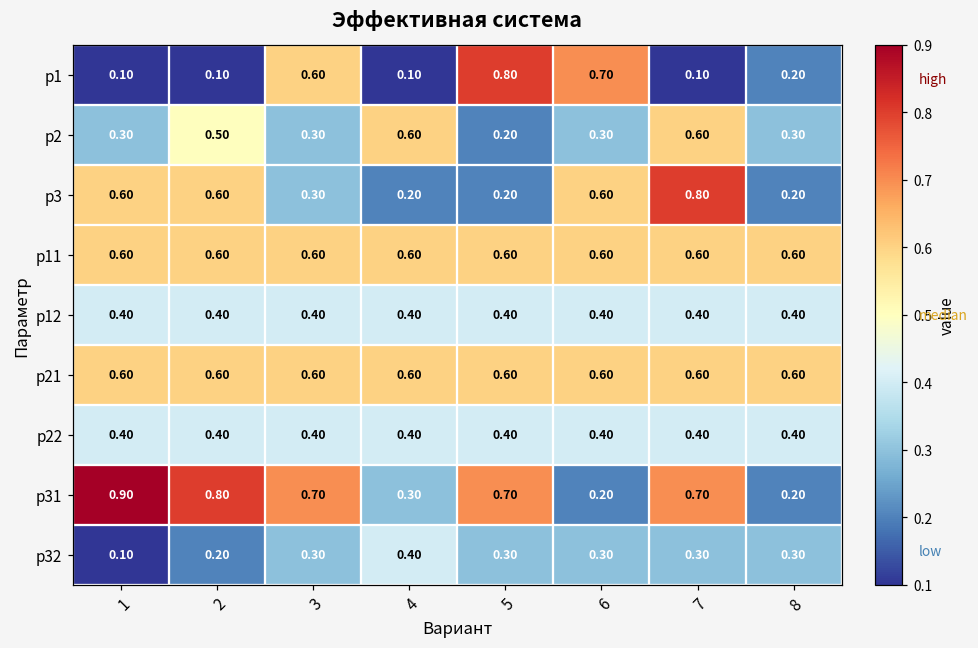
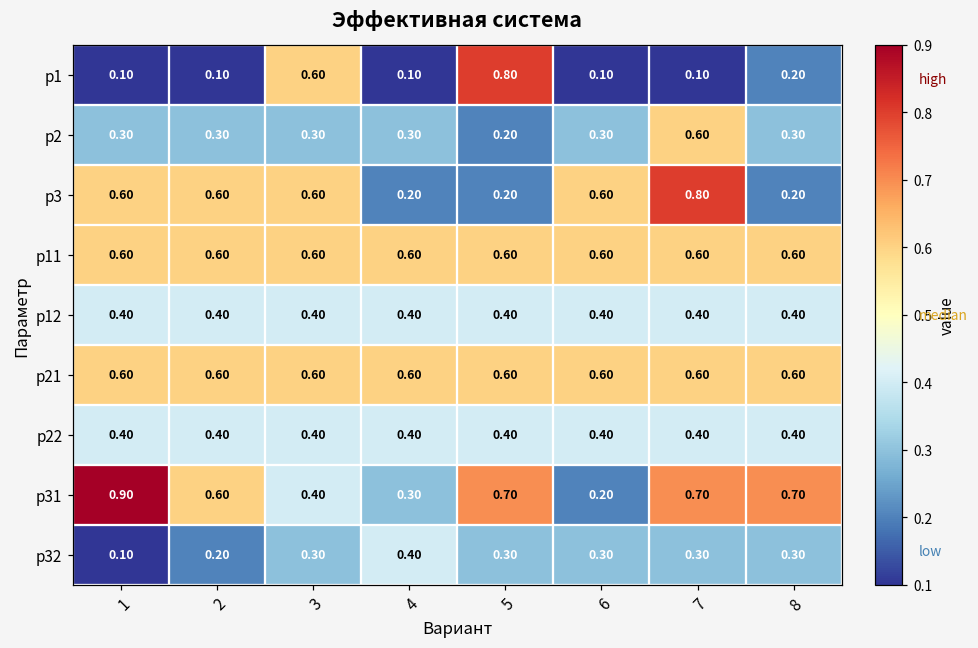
  {
    "p1": {
      "1": 0.10,
      "2": 0.10,
      "3": 0.60,
      "4": 0.10,
      "5": 0.80,
-     "6": 0.70,
+     "6": 0.10,
      "7": 0.10,
      "8": 0.20
    },
    "p2": {
      "1": 0.30,
-     "2": 0.50,
+     "2": 0.30,
      "3": 0.30,
-     "4": 0.60,
+     "4": 0.30,
      "5": 0.20,
      "6": 0.30,
      "7": 0.60,
      "8": 0.30
    },
    "p3": {
      "1": 0.60,
      "2": 0.60,
-     "3": 0.30,
+     "3": 0.60,
      "4": 0.20,
      "5": 0.20,
      "6": 0.60,
      "7": 0.80,
      "8": 0.20
    },
    "p11": {
      "1": 0.60,
      "2": 0.60,
      "3": 0.60,
      "4": 0.60,
      "5": 0.60,
      "6": 0.60,
      "7": 0.60,
      "8": 0.60
    },
    "p12": {
      "1": 0.40,
      "2": 0.40,
      "3": 0.40,
      "4": 0.40,
      "5": 0.40,
      "6": 0.40,
      "7": 0.40,
      "8": 0.40
    },
    "p21": {
      "1": 0.60,
      "2": 0.60,
      "3": 0.60,
      "4": 0.60,
      "5": 0.60,
      "6": 0.60,
      "7": 0.60,
      "8": 0.60
    },
    "p22": {
      "1": 0.40,
      "2": 0.40,
      "3": 0.40,
      "4": 0.40,
      "5": 0.40,
      "6": 0.40,
      "7": 0.40,
      "8": 0.40
    },
    "p31": {
      "1": 0.90,
-     "2": 0.80,
-     "3": 0.70,
+     "2": 0.60,
+     "3": 0.40,
      "4": 0.30,
      "5": 0.70,
      "6": 0.20,
      "7": 0.70,
-     "8": 0.20
+     "8": 0.70
    },
    "p32": {
      "1": 0.10,
      "2": 0.20,
      "3": 0.30,
      "4": 0.40,
      "5": 0.30,
      "6": 0.30,
      "7": 0.30,
      "8": 0.30
    }
  }
